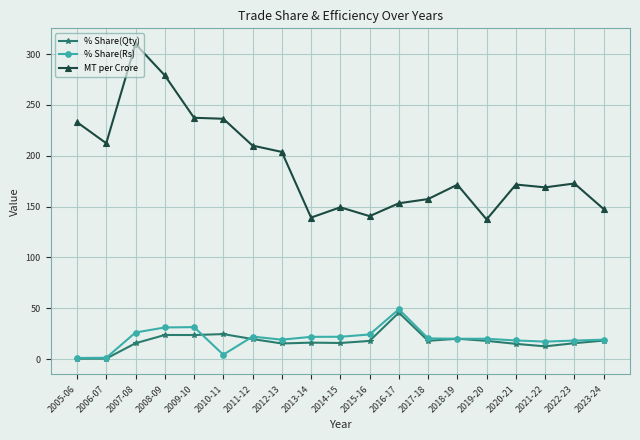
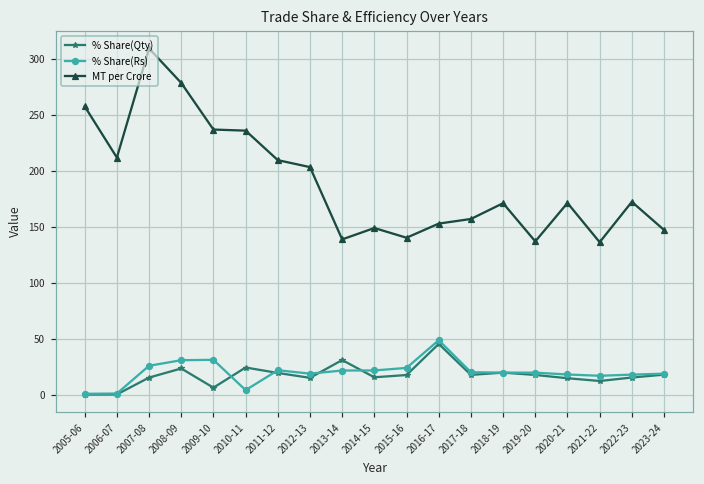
  {
    "% Share(Qty)": {
      "2007-08": 16,
      "2008-09": 24,
-     "2009-10": 24,
+     "2009-10": 7,
      "2010-11": 25,
      "2012-13": 15,
-     "2013-14": 16,
+     "2013-14": 31,
      "2014-15": 16,
      "2015-16": 18,
      "2016-17": 46,
      "2020-21": 15,
      "2021-22": 13,
      "2022-23": 16
    },
    "% Share(Rs)": {
      "2007-08": 26,
      "2008-09": 31,
      "2009-10": 32,
      "2010-11": 4,
      "2012-13": 19,
      "2013-14": 22,
      "2014-15": 22,
      "2015-16": 24,
      "2016-17": 49,
      "2020-21": 18,
      "2021-22": 17,
      "2022-23": 18
    },
    "MT per Crore": {
-     "2005-06": 233,
+     "2005-06": 258,
      "2006-07": 212,
      "2008-09": 279,
      "2009-10": 237,
      "2010-11": 236,
      "2011-12": 210,
      "2012-13": 204,
      "2013-14": 139,
      "2014-15": 149,
      "2015-16": 141,
      "2016-17": 153,
      "2017-18": 157,
      "2018-19": 172,
      "2019-20": 137,
      "2020-21": 172,
-     "2021-22": 169,
+     "2021-22": 137,
      "2022-23": 173,
      "2023-24": 148
    }
  }
